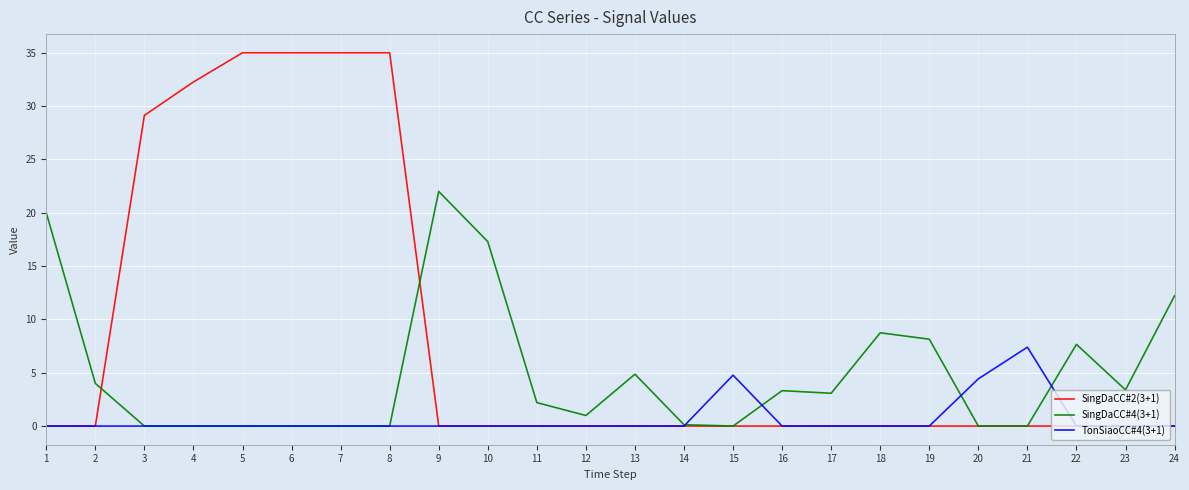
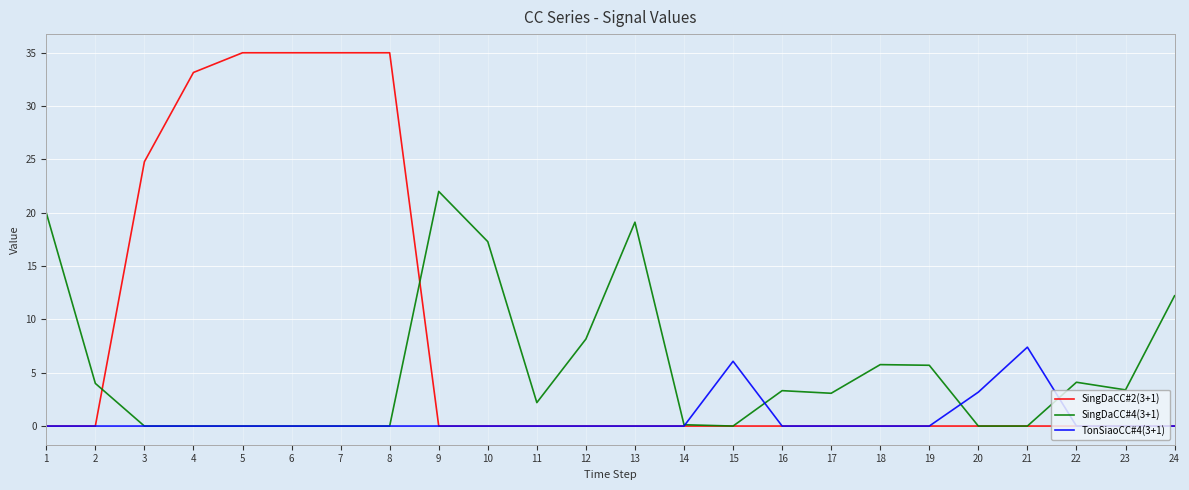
  {
    "SingDaCC#2(3+1)": {
-     "3": 29.1,
-     "4": 32.3,
+     "3": 24.8,
+     "4": 33.2,
      "5": 35.0,
      "6": 35.0,
      "7": 35.0,
      "8": 35.0
    },
    "SingDaCC#4(3+1)": {
      "1": 20.0,
      "2": 4.0,
      "9": 22.0,
      "10": 17.3,
      "11": 2.2,
-     "12": 1.0,
-     "13": 4.9,
+     "12": 8.2,
+     "13": 19.1,
      "16": 3.3,
      "17": 3.1,
-     "18": 8.7,
-     "19": 8.1,
-     "22": 7.7,
+     "18": 5.8,
+     "19": 5.7,
+     "22": 4.1,
      "24": 12.2
    },
    "TonSiaoCC#4(3+1)": {
-     "15": 4.8,
-     "20": 4.4,
+     "15": 6.1,
+     "20": 3.2,
      "21": 7.4
    }
  }
